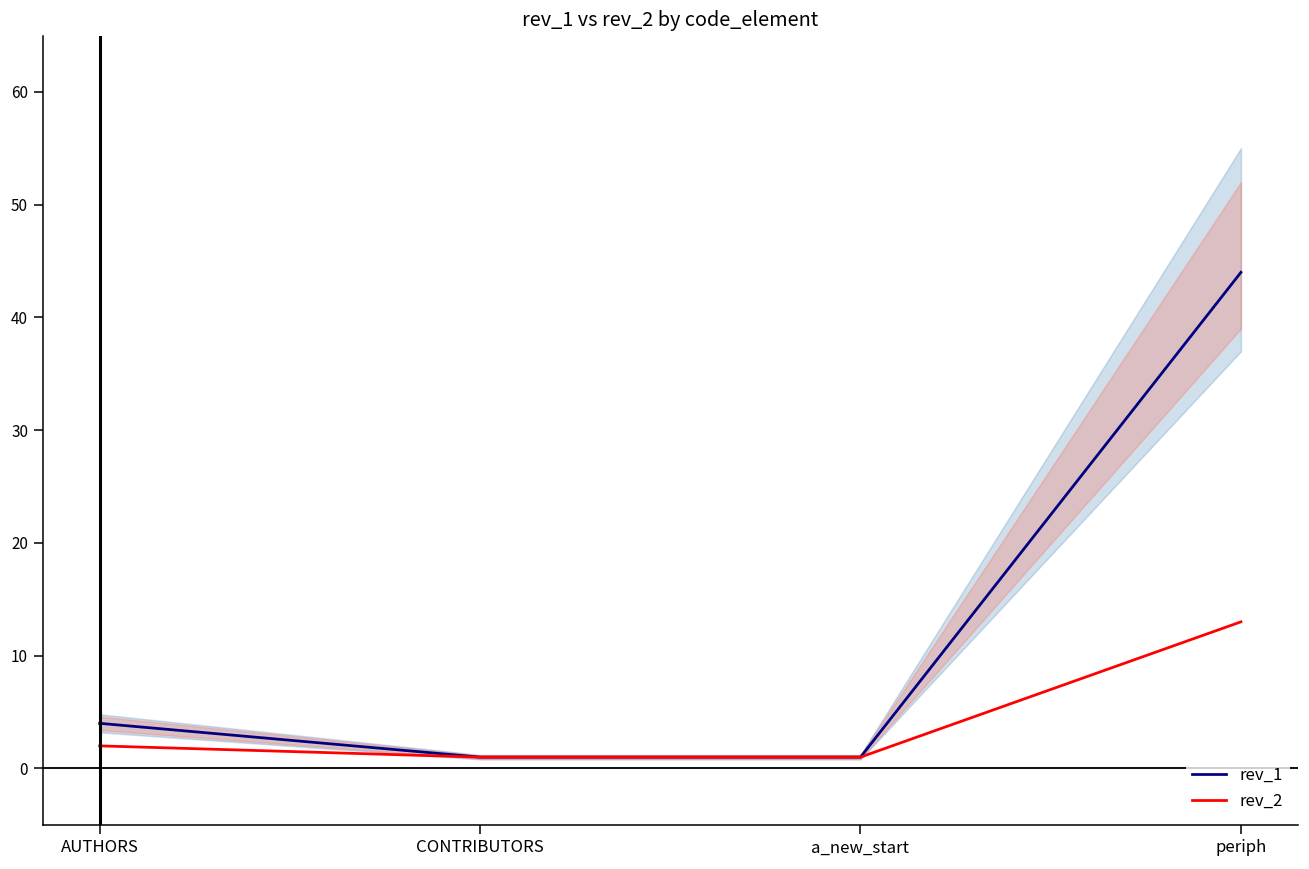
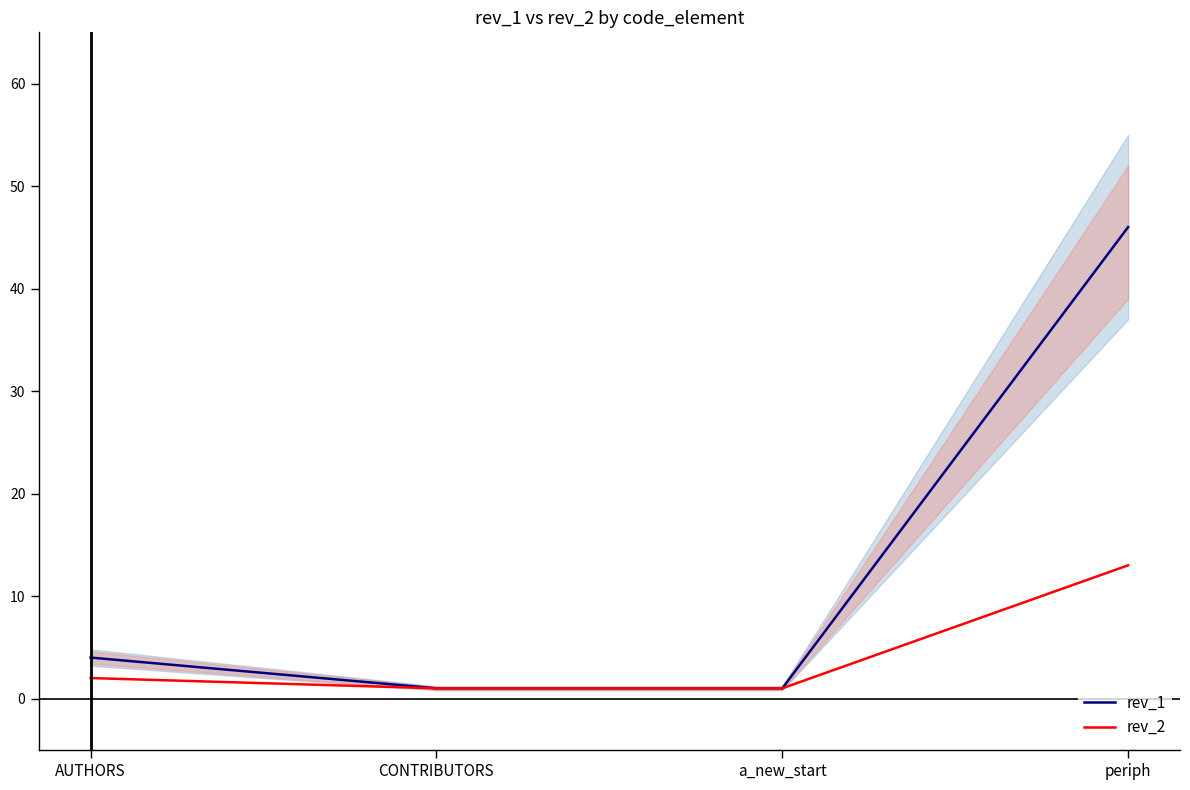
  {
    "rev_1": {
      "AUTHORS": 4,
-     "periph": 44
+     "periph": 46
    },
    "rev_2": {
      "AUTHORS": 2,
      "periph": 13
    }
  }
